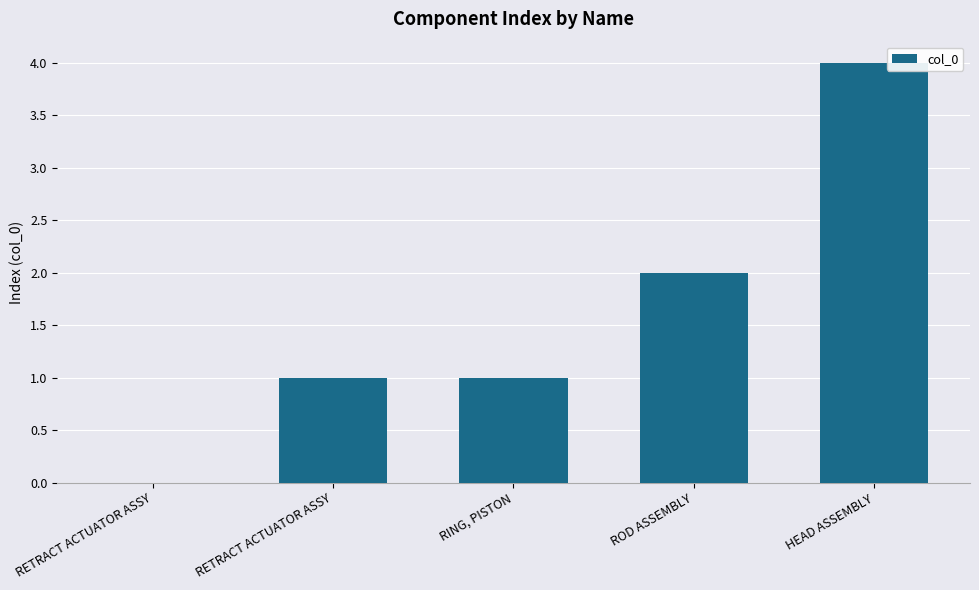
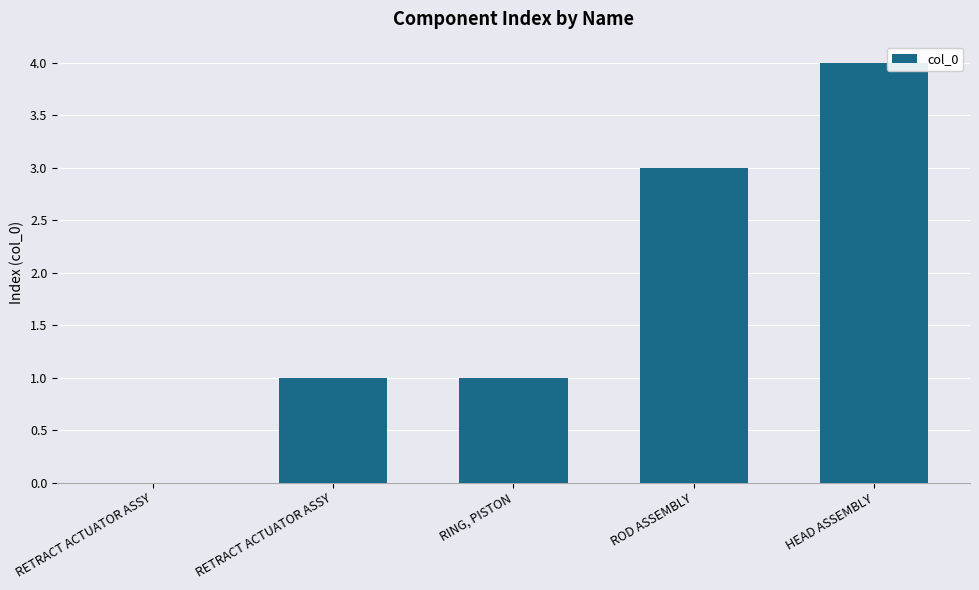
  {
    "RING, PISTON": 1,
-   "ROD ASSEMBLY": 2,
+   "ROD ASSEMBLY": 3,
    "HEAD ASSEMBLY": 4
  }
